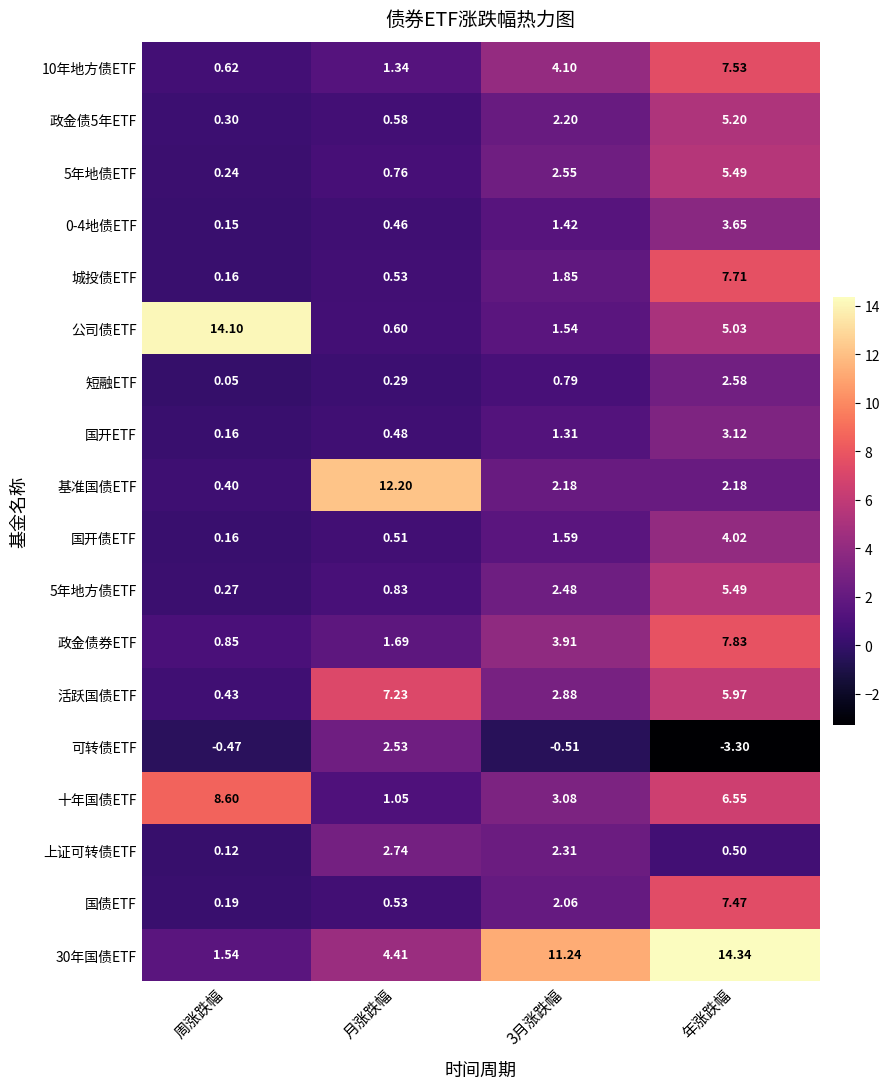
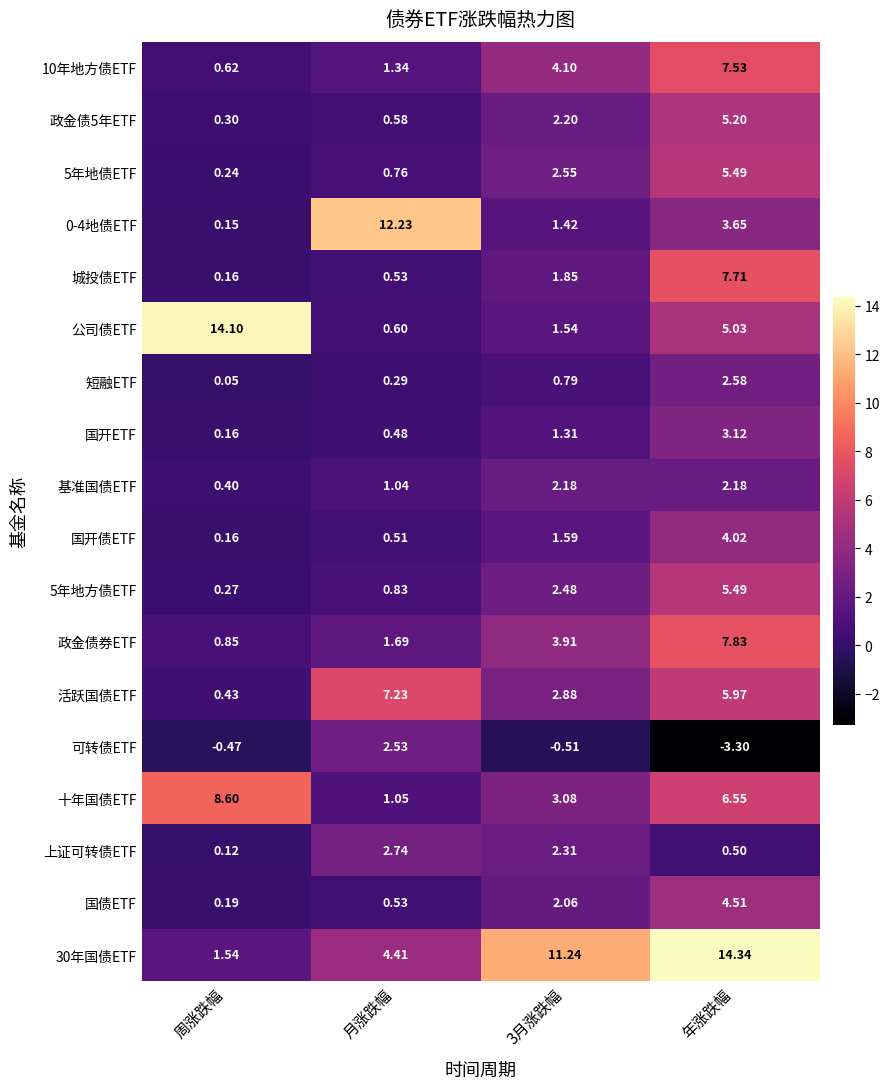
  {
    "10年地方债ETF": {
      "周涨跌幅": 0.62,
      "月涨跌幅": 1.34,
      "3月涨跌幅": 4.10,
      "年涨跌幅": 7.53
    },
    "政金债5年ETF": {
      "周涨跌幅": 0.30,
      "月涨跌幅": 0.58,
      "3月涨跌幅": 2.20,
      "年涨跌幅": 5.20
    },
    "5年地债ETF": {
      "周涨跌幅": 0.24,
      "月涨跌幅": 0.76,
      "3月涨跌幅": 2.55,
      "年涨跌幅": 5.49
    },
    "0-4地债ETF": {
      "周涨跌幅": 0.15,
-     "月涨跌幅": 0.46,
+     "月涨跌幅": 12.23,
      "3月涨跌幅": 1.42,
      "年涨跌幅": 3.65
    },
    "城投债ETF": {
      "周涨跌幅": 0.16,
      "月涨跌幅": 0.53,
      "3月涨跌幅": 1.85,
      "年涨跌幅": 7.71
    },
    "公司债ETF": {
      "周涨跌幅": 14.10,
      "月涨跌幅": 0.60,
      "3月涨跌幅": 1.54,
      "年涨跌幅": 5.03
    },
    "短融ETF": {
      "周涨跌幅": 0.05,
      "月涨跌幅": 0.29,
      "3月涨跌幅": 0.79,
      "年涨跌幅": 2.58
    },
    "国开ETF": {
      "周涨跌幅": 0.16,
      "月涨跌幅": 0.48,
      "3月涨跌幅": 1.31,
      "年涨跌幅": 3.12
    },
    "基准国债ETF": {
      "周涨跌幅": 0.40,
-     "月涨跌幅": 12.20,
+     "月涨跌幅": 1.04,
      "3月涨跌幅": 2.18,
      "年涨跌幅": 2.18
    },
    "国开债ETF": {
      "周涨跌幅": 0.16,
      "月涨跌幅": 0.51,
      "3月涨跌幅": 1.59,
      "年涨跌幅": 4.02
    },
    "5年地方债ETF": {
      "周涨跌幅": 0.27,
      "月涨跌幅": 0.83,
      "3月涨跌幅": 2.48,
      "年涨跌幅": 5.49
    },
    "政金债券ETF": {
      "周涨跌幅": 0.85,
      "月涨跌幅": 1.69,
      "3月涨跌幅": 3.91,
      "年涨跌幅": 7.83
    },
    "活跃国债ETF": {
      "周涨跌幅": 0.43,
      "月涨跌幅": 7.23,
      "3月涨跌幅": 2.88,
      "年涨跌幅": 5.97
    },
    "可转债ETF": {
      "周涨跌幅": -0.47,
      "月涨跌幅": 2.53,
      "3月涨跌幅": -0.51,
      "年涨跌幅": -3.30
    },
    "十年国债ETF": {
      "周涨跌幅": 8.60,
      "月涨跌幅": 1.05,
      "3月涨跌幅": 3.08,
      "年涨跌幅": 6.55
    },
    "上证可转债ETF": {
      "周涨跌幅": 0.12,
      "月涨跌幅": 2.74,
      "3月涨跌幅": 2.31,
      "年涨跌幅": 0.50
    },
    "国债ETF": {
      "周涨跌幅": 0.19,
      "月涨跌幅": 0.53,
      "3月涨跌幅": 2.06,
-     "年涨跌幅": 7.47
+     "年涨跌幅": 4.51
    },
    "30年国债ETF": {
      "周涨跌幅": 1.54,
      "月涨跌幅": 4.41,
      "3月涨跌幅": 11.24,
      "年涨跌幅": 14.34
    }
  }
